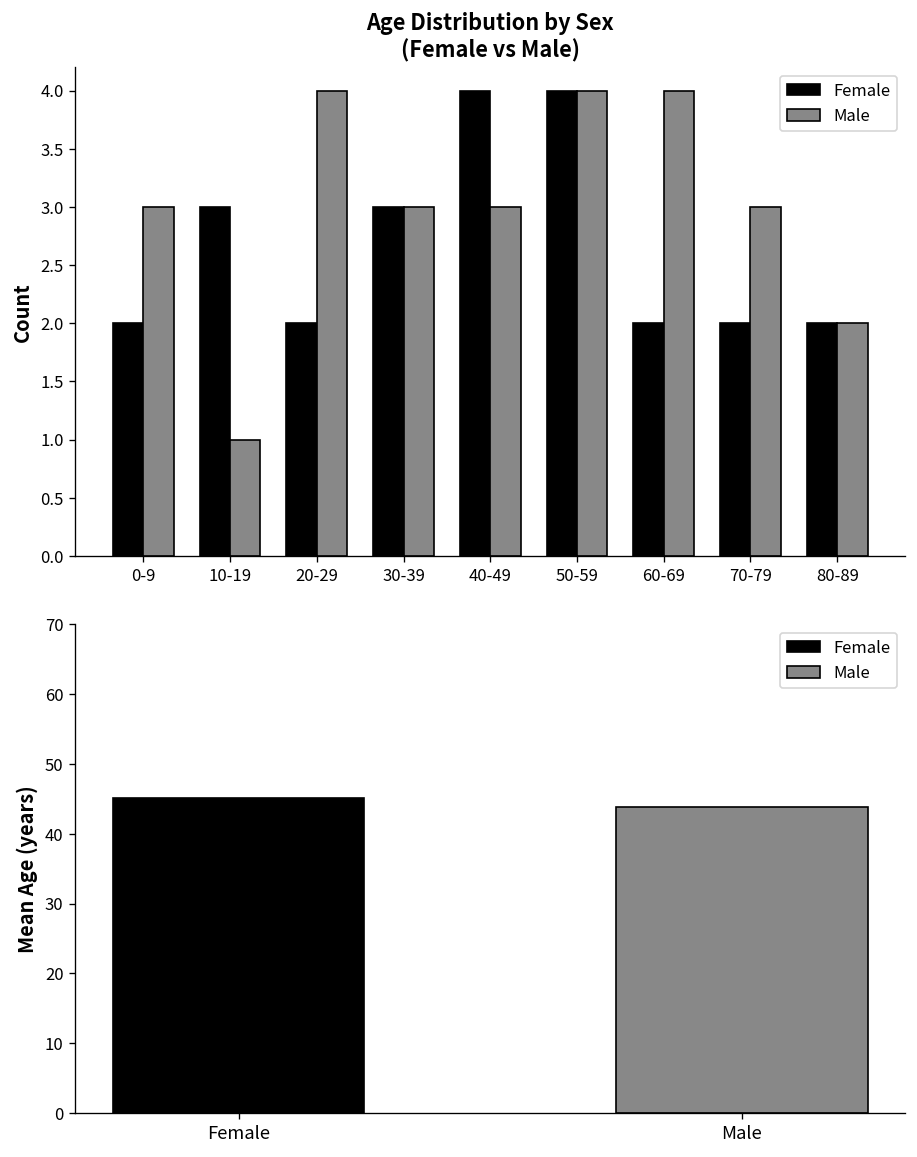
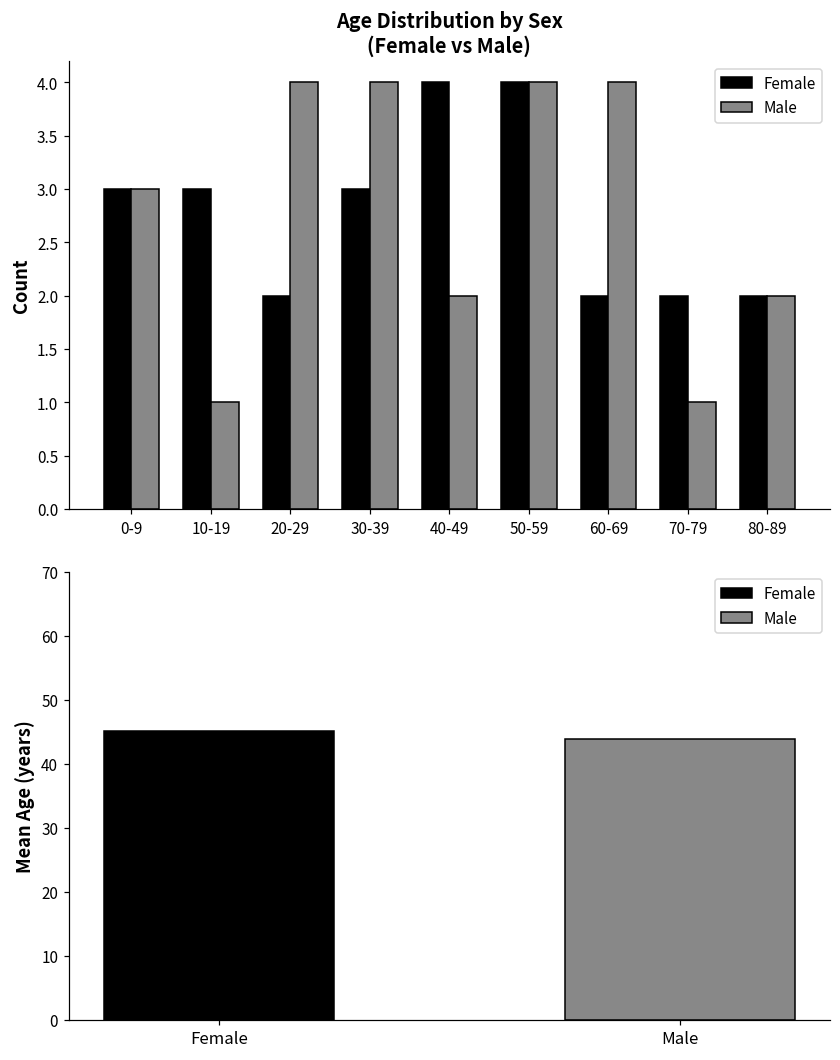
  {
    "Age Distribution by Sex (Female vs Male)": {
      "Female": {
-       "0-9": 2,
+       "0-9": 3,
        "10-19": 3,
        "20-29": 2,
        "30-39": 3,
        "40-49": 4,
        "50-59": 4,
        "60-69": 2,
        "70-79": 2,
        "80-89": 2
      },
      "Male": {
        "0-9": 3,
        "10-19": 1,
        "20-29": 4,
-       "30-39": 3,
-       "40-49": 3,
+       "30-39": 4,
+       "40-49": 2,
        "50-59": 4,
        "60-69": 4,
-       "70-79": 3,
+       "70-79": 1,
        "80-89": 2
      }
    }
  }
